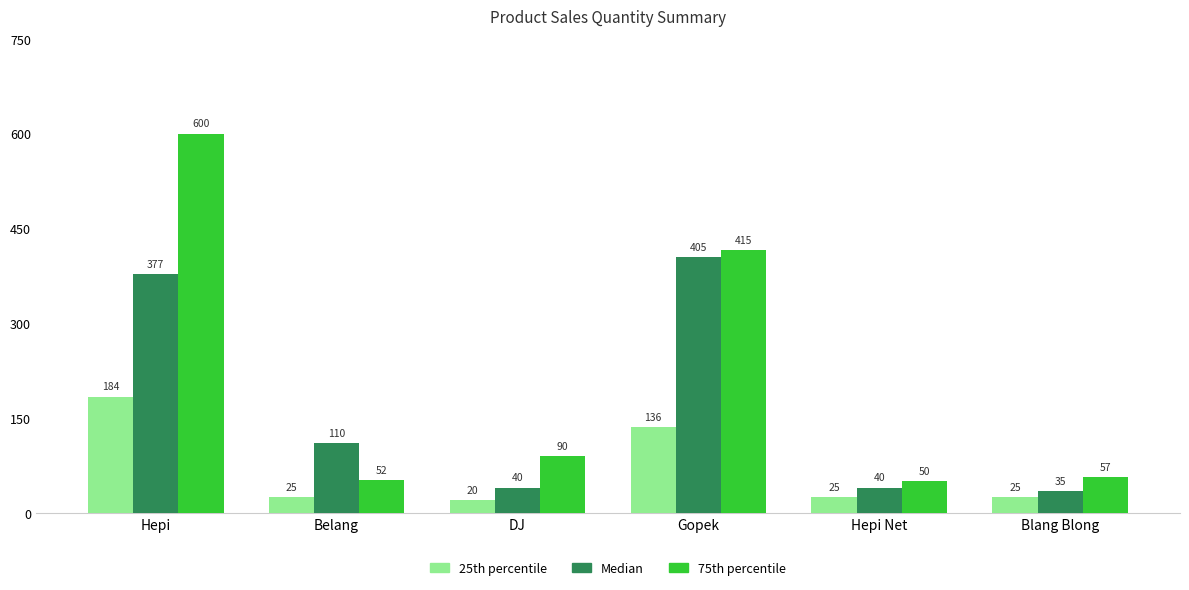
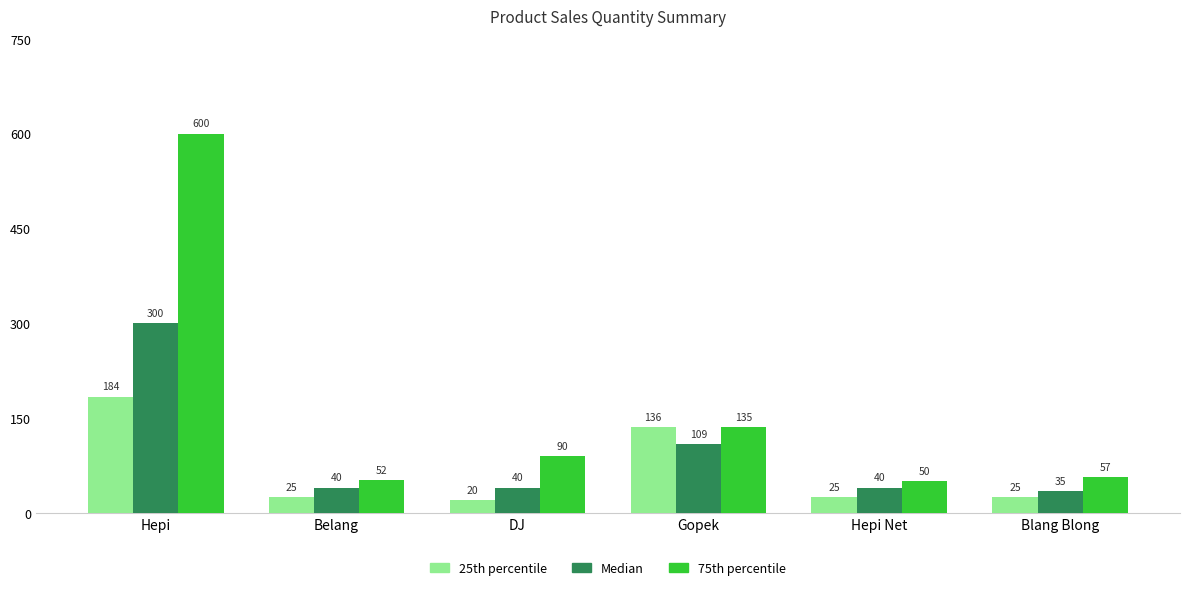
  {
    "25th percentile": {
      "Hepi": 184,
      "Belang": 25,
      "DJ": 20,
      "Gopek": 136,
      "Hepi Net": 25,
      "Blang Blong": 25
    },
    "Median": {
-     "Hepi": 377,
-     "Belang": 110,
+     "Hepi": 300,
+     "Belang": 40,
      "DJ": 40,
-     "Gopek": 405,
+     "Gopek": 109,
      "Hepi Net": 40,
      "Blang Blong": 35
    },
    "75th percentile": {
      "Hepi": 600,
      "Belang": 52,
      "DJ": 90,
-     "Gopek": 415,
+     "Gopek": 135,
      "Hepi Net": 50,
      "Blang Blong": 57
    }
  }
